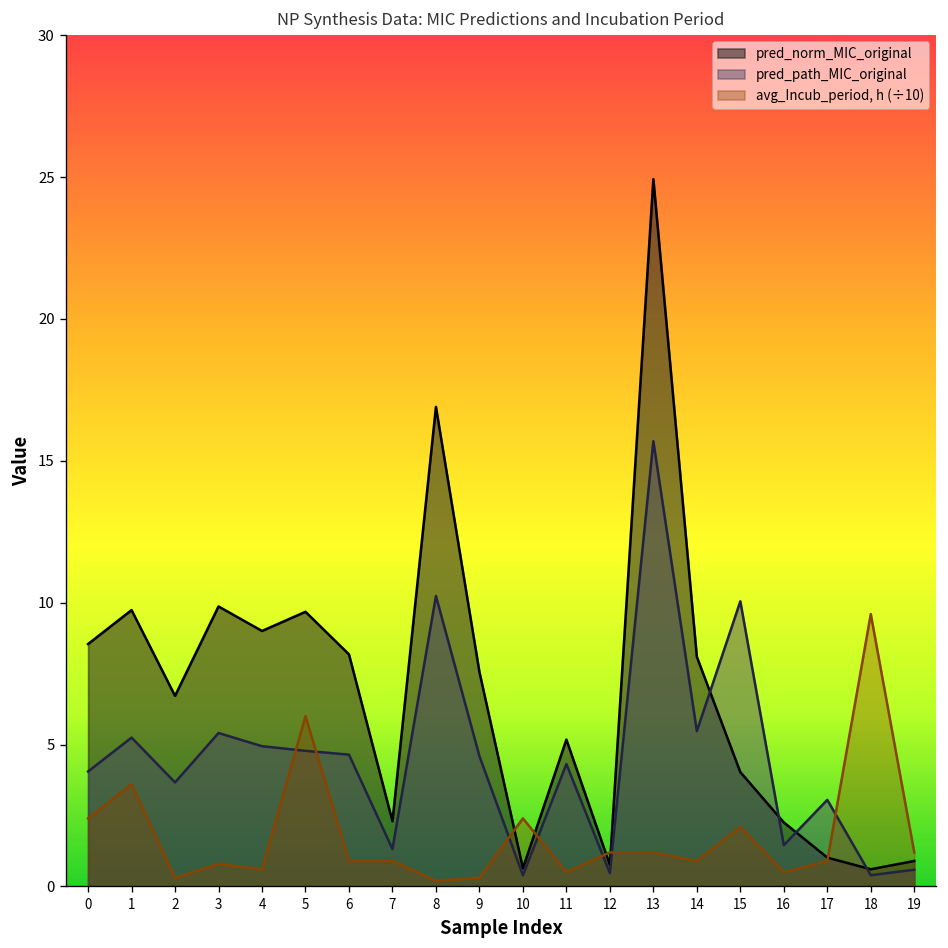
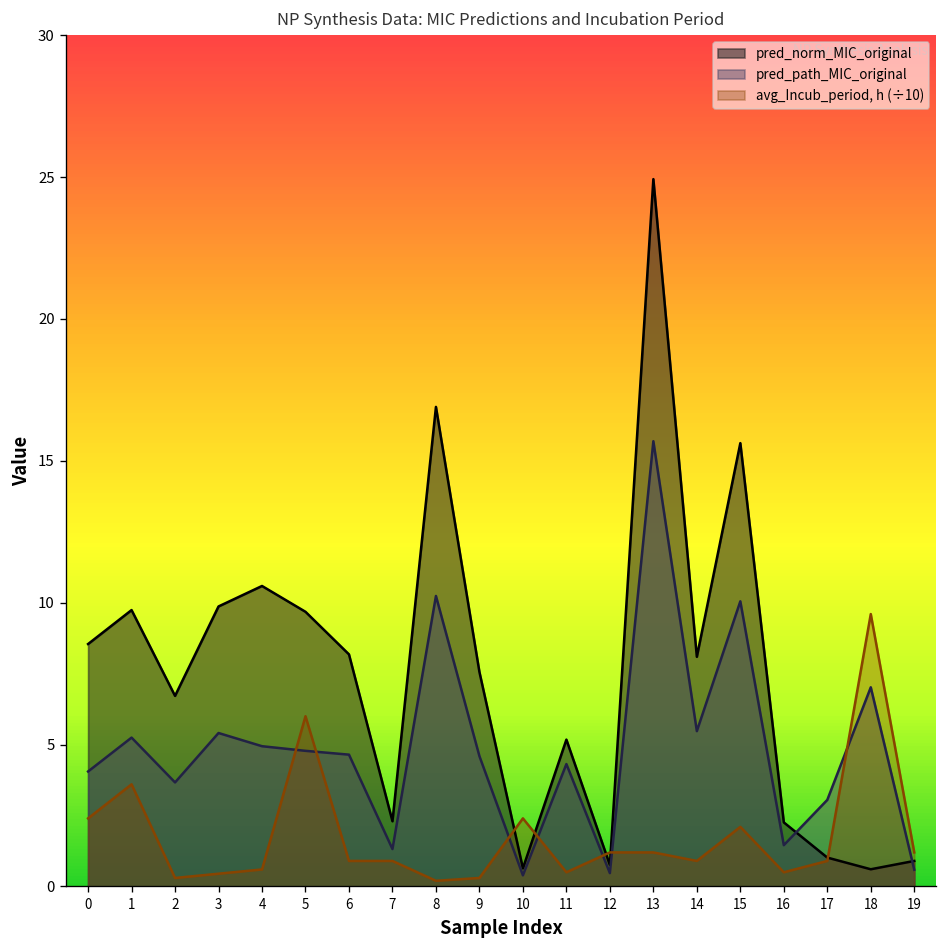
  {
    "pred_norm_MIC_original": {
      "0": 8.5,
      "1": 9.7,
      "2": 6.7,
      "3": 9.9,
-     "4": 9.0,
+     "4": 10.6,
      "5": 9.7,
      "6": 8.2,
      "7": 2.3,
      "8": 16.9,
      "9": 7.6,
      "10": 0.6,
      "11": 5.2,
      "12": 0.8,
      "13": 24.9,
      "14": 8.1,
-     "15": 4.0,
+     "15": 15.6,
      "16": 2.3,
      "17": 1.0,
      "18": 0.6,
      "19": 0.9
    },
    "pred_path_MIC_original": {
      "0": 4.1,
      "1": 5.2,
      "2": 3.7,
      "3": 5.4,
      "4": 4.9,
      "5": 4.8,
      "6": 4.6,
      "7": 1.3,
      "8": 10.2,
      "9": 4.6,
      "10": 0.4,
      "11": 4.3,
      "12": 0.5,
      "13": 15.7,
      "14": 5.5,
      "15": 10.0,
      "16": 1.5,
      "17": 3.1,
-     "18": 0.4,
+     "18": 7.0,
      "19": 0.6
    },
    "avg_Incub_period, h (÷10)": {
      "0": 2.4,
      "1": 3.6,
      "2": 0.3,
-     "3": 0.8,
+     "3": 0.5,
      "4": 0.6,
      "5": 6.0,
      "6": 0.9,
      "7": 0.9,
      "8": 0.2,
      "9": 0.3,
      "10": 2.4,
      "11": 0.5,
      "12": 1.2,
      "13": 1.2,
      "14": 0.9,
      "15": 2.1,
      "16": 0.5,
      "17": 0.9,
      "18": 9.6,
      "19": 1.2
    }
  }
